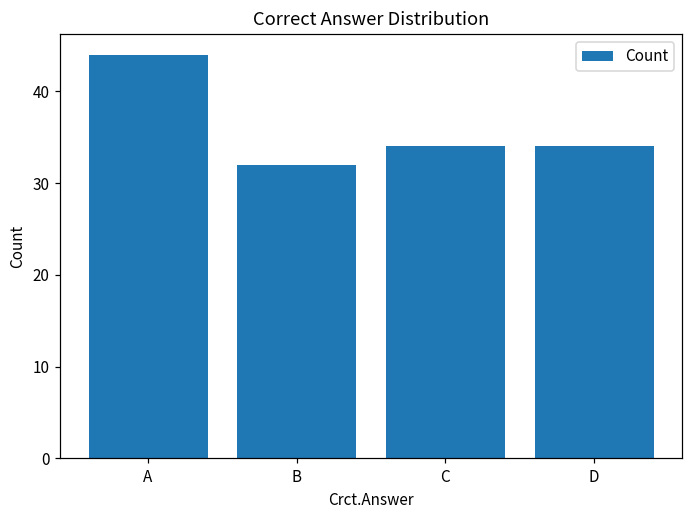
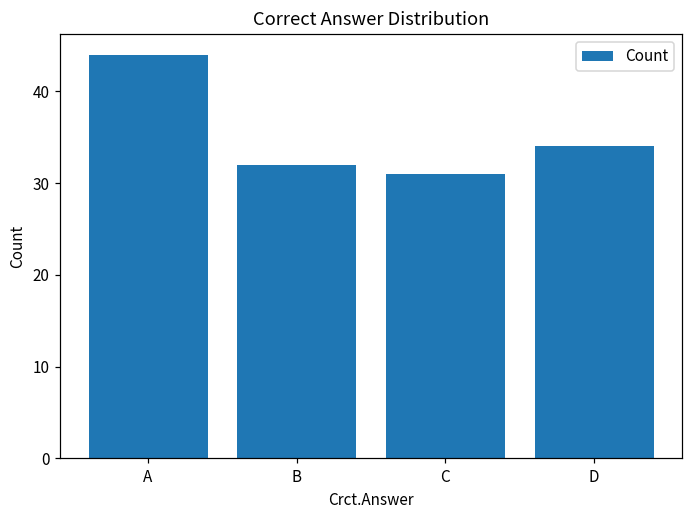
  {
    "A": 44,
    "B": 32,
-   "C": 34,
+   "C": 31,
    "D": 34
  }
